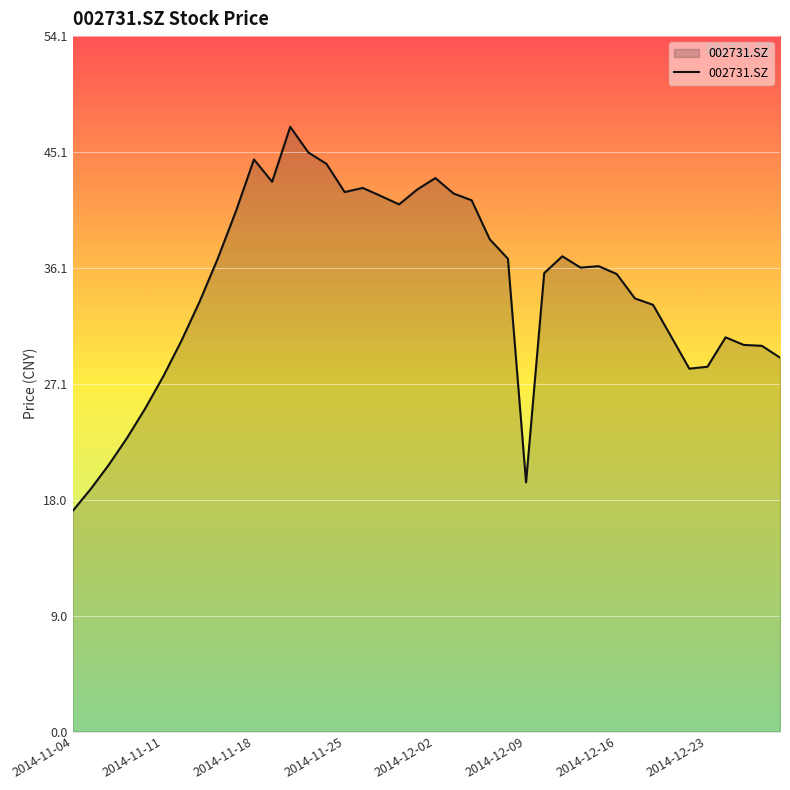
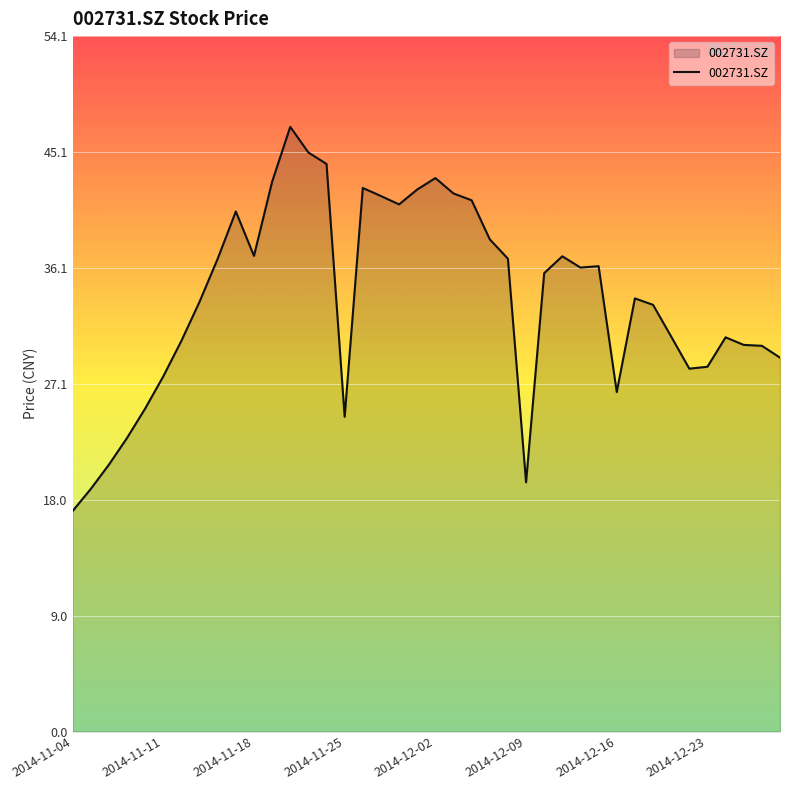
  {
    "2014-11-04": 17.2,
    "2014-11-11": 27.7,
-   "2014-11-18": 44.5,
-   "2014-11-25": 42.0,
+   "2014-11-18": 37.0,
+   "2014-11-25": 24.5,
    "2014-12-02": 43.1,
    "2014-12-09": 19.4,
-   "2014-12-16": 35.6,
+   "2014-12-16": 26.4,
    "2014-12-23": 28.4
  }
